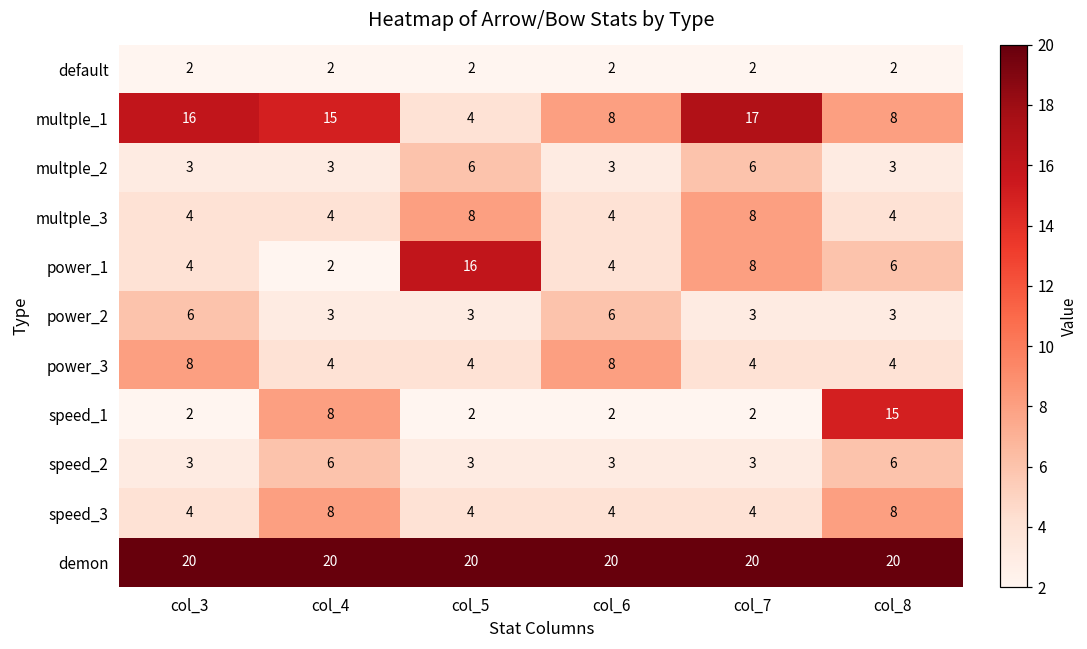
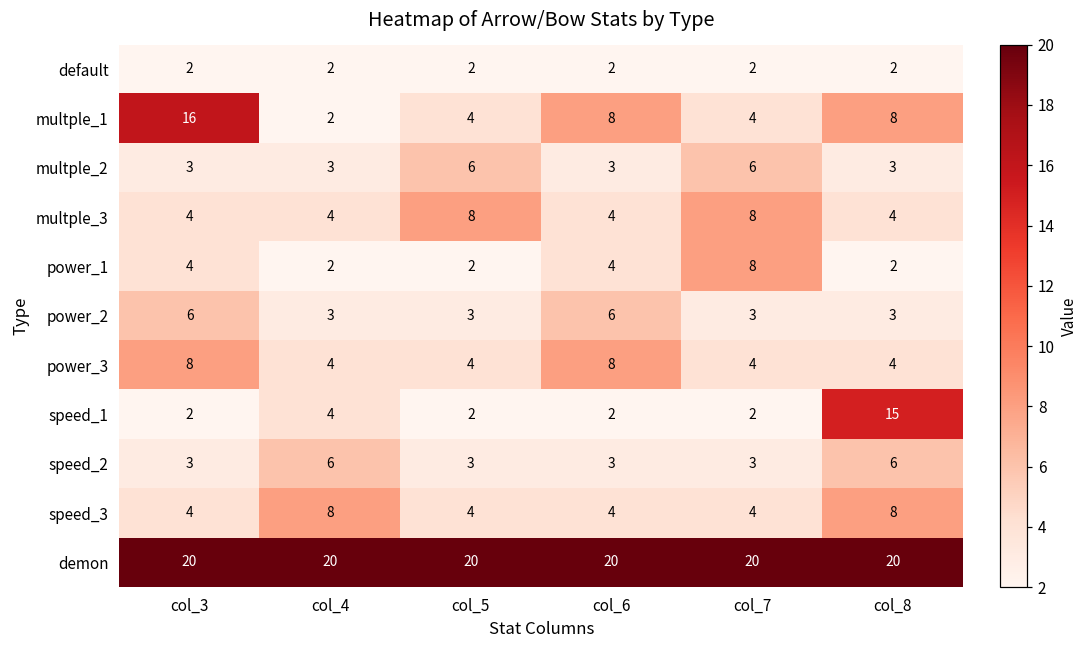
  {
    "default": {
      "col_3": 2,
      "col_4": 2,
      "col_5": 2,
      "col_6": 2,
      "col_7": 2,
      "col_8": 2
    },
    "multple_1": {
      "col_3": 16,
-     "col_4": 15,
+     "col_4": 2,
      "col_5": 4,
      "col_6": 8,
-     "col_7": 17,
+     "col_7": 4,
      "col_8": 8
    },
    "multple_2": {
      "col_3": 3,
      "col_4": 3,
      "col_5": 6,
      "col_6": 3,
      "col_7": 6,
      "col_8": 3
    },
    "multple_3": {
      "col_3": 4,
      "col_4": 4,
      "col_5": 8,
      "col_6": 4,
      "col_7": 8,
      "col_8": 4
    },
    "power_1": {
      "col_3": 4,
      "col_4": 2,
-     "col_5": 16,
+     "col_5": 2,
      "col_6": 4,
      "col_7": 8,
-     "col_8": 6
+     "col_8": 2
    },
    "power_2": {
      "col_3": 6,
      "col_4": 3,
      "col_5": 3,
      "col_6": 6,
      "col_7": 3,
      "col_8": 3
    },
    "power_3": {
      "col_3": 8,
      "col_4": 4,
      "col_5": 4,
      "col_6": 8,
      "col_7": 4,
      "col_8": 4
    },
    "speed_1": {
      "col_3": 2,
-     "col_4": 8,
+     "col_4": 4,
      "col_5": 2,
      "col_6": 2,
      "col_7": 2,
      "col_8": 15
    },
    "speed_2": {
      "col_3": 3,
      "col_4": 6,
      "col_5": 3,
      "col_6": 3,
      "col_7": 3,
      "col_8": 6
    },
    "speed_3": {
      "col_3": 4,
      "col_4": 8,
      "col_5": 4,
      "col_6": 4,
      "col_7": 4,
      "col_8": 8
    },
    "demon": {
      "col_3": 20,
      "col_4": 20,
      "col_5": 20,
      "col_6": 20,
      "col_7": 20,
      "col_8": 20
    }
  }
